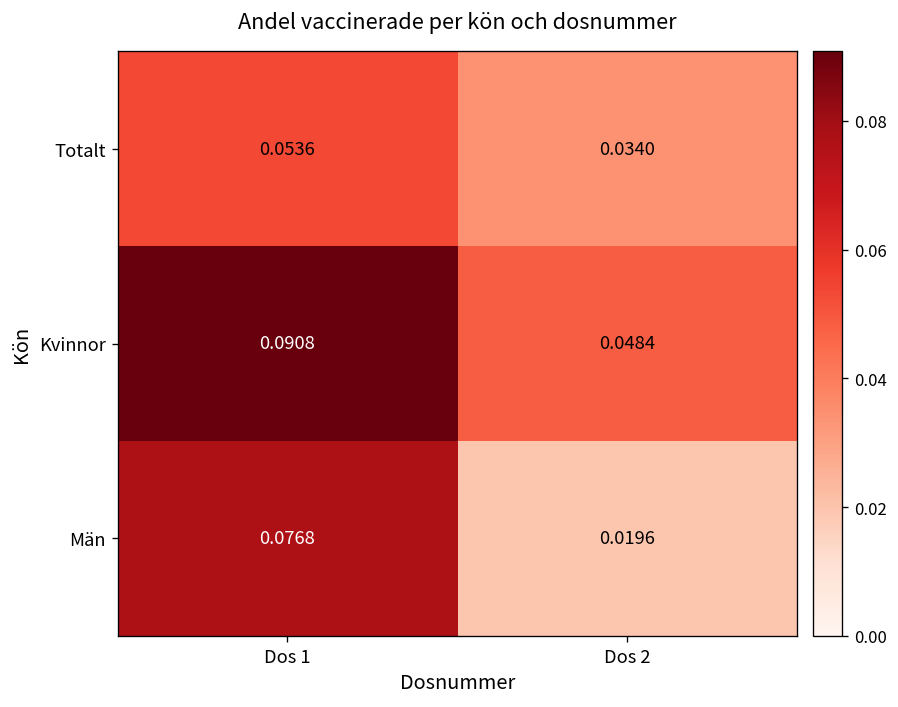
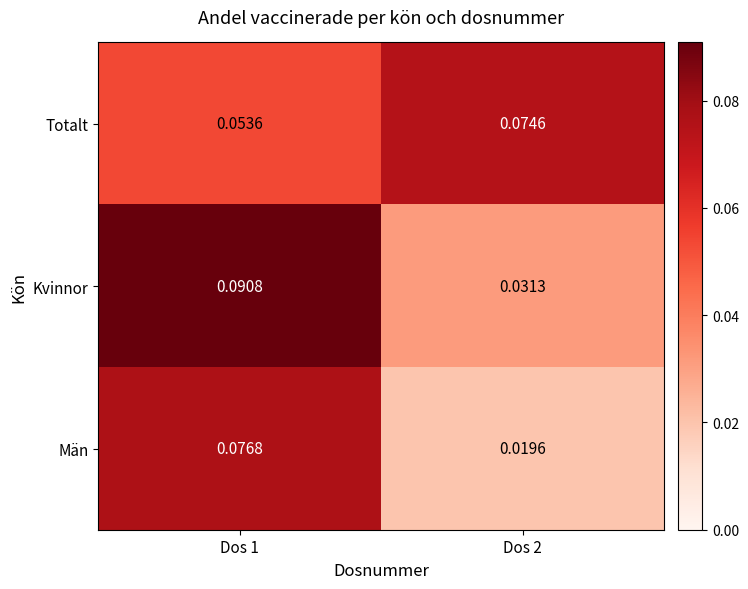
  {
    "Totalt": {
      "Dos 1": 0.0536,
-     "Dos 2": 0.0340
+     "Dos 2": 0.0746
    },
    "Kvinnor": {
      "Dos 1": 0.0908,
-     "Dos 2": 0.0484
+     "Dos 2": 0.0313
    },
    "Män": {
      "Dos 1": 0.0768,
      "Dos 2": 0.0196
    }
  }
